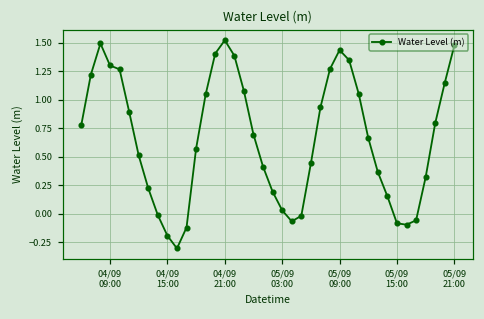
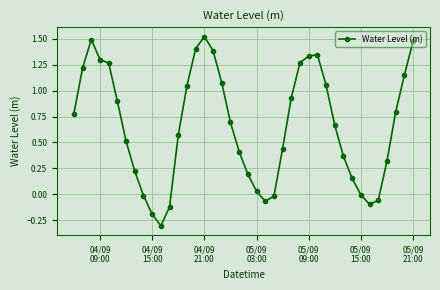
  {
    "04/09 09:00": 1.30,
    "04/09 15:00": -0.19,
    "04/09 21:00": 1.52,
    "05/09 03:00": 0.03,
-   "05/09 09:00": 1.44,
-   "05/09 15:00": -0.09
+   "05/09 09:00": 1.33,
+   "05/09 15:00": -0.01
  }
